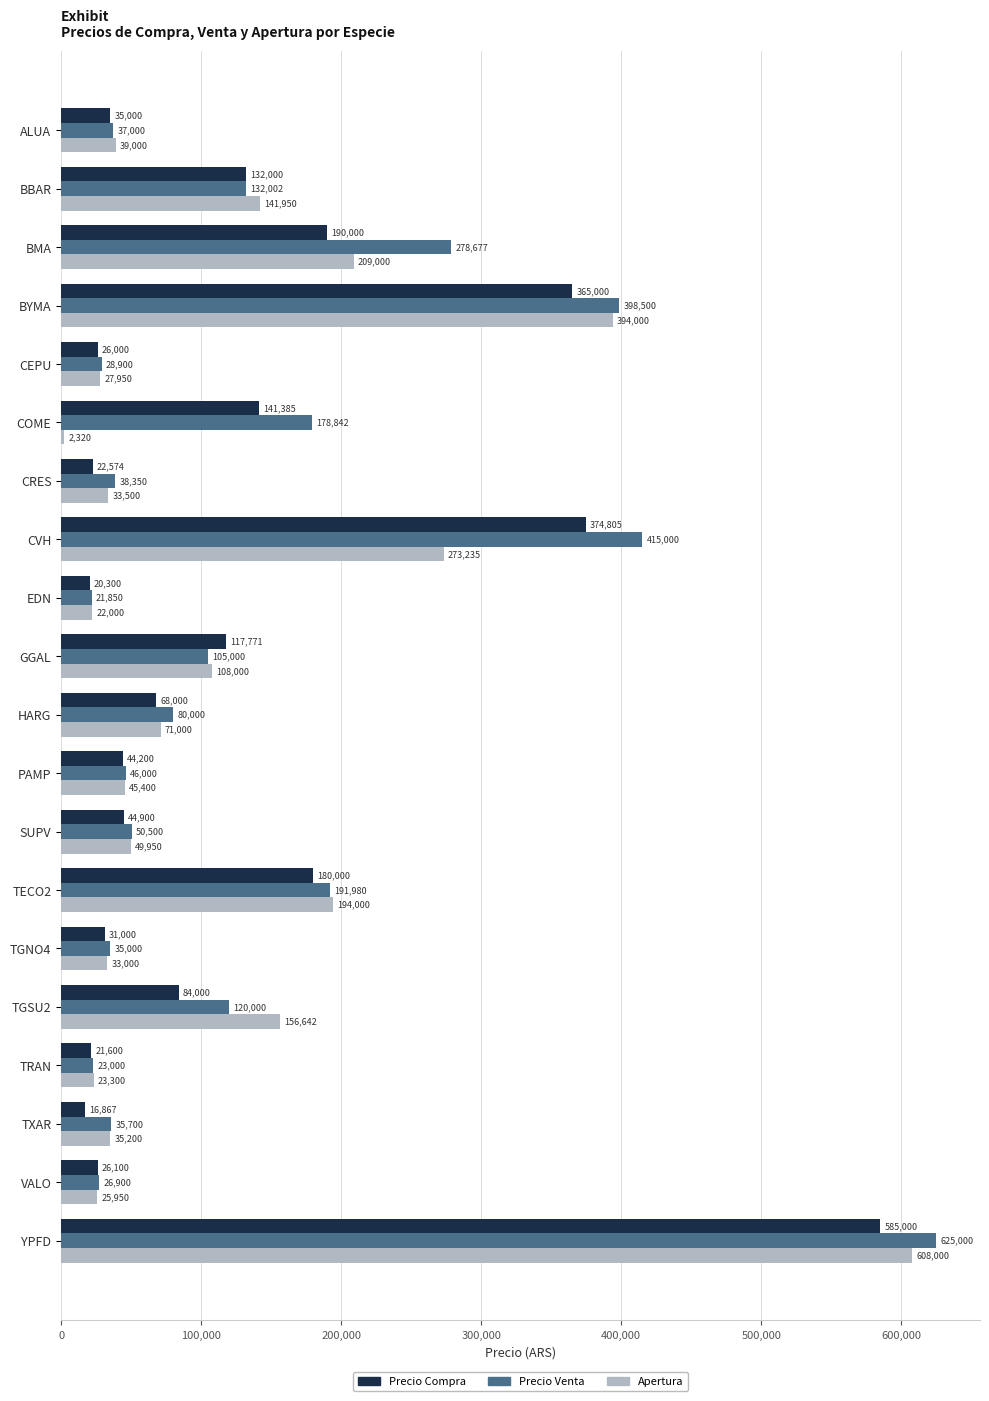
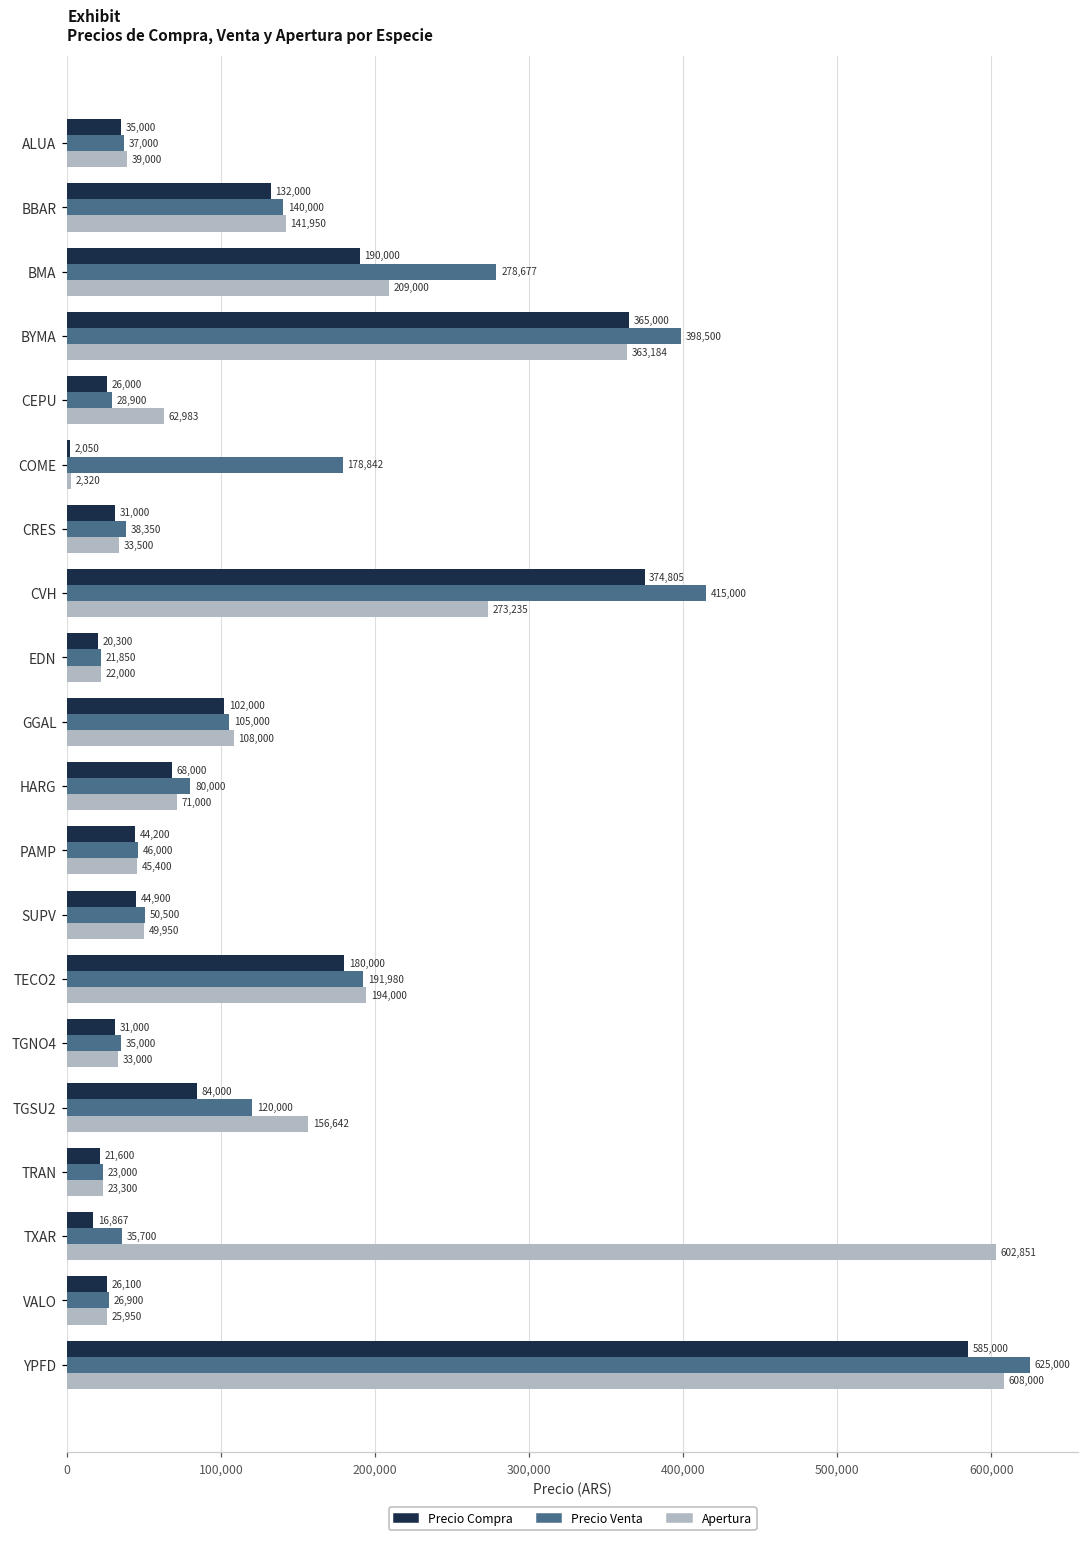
  {
    "Precio Compra": {
      "ALUA": "35,000",
      "BBAR": "132,000",
      "BMA": "190,000",
      "BYMA": "365,000",
      "CEPU": "26,000",
-     "COME": "141,385",
-     "CRES": "22,574",
+     "COME": "2,050",
+     "CRES": "31,000",
      "CVH": "374,805",
      "EDN": "20,300",
-     "GGAL": "117,771",
+     "GGAL": "102,000",
      "HARG": "68,000",
      "PAMP": "44,200",
      "SUPV": "44,900",
      "TECO2": "180,000",
      "TGNO4": "31,000",
      "TGSU2": "84,000",
      "TRAN": "21,600",
      "TXAR": "16,867",
      "VALO": "26,100",
      "YPFD": "585,000"
    },
    "Precio Venta": {
      "ALUA": "37,000",
-     "BBAR": "132,002",
+     "BBAR": "140,000",
      "BMA": "278,677",
      "BYMA": "398,500",
      "CEPU": "28,900",
      "COME": "178,842",
      "CRES": "38,350",
      "CVH": "415,000",
      "EDN": "21,850",
      "GGAL": "105,000",
      "HARG": "80,000",
      "PAMP": "46,000",
      "SUPV": "50,500",
      "TECO2": "191,980",
      "TGNO4": "35,000",
      "TGSU2": "120,000",
      "TRAN": "23,000",
      "TXAR": "35,700",
      "VALO": "26,900",
      "YPFD": "625,000"
    },
    "Apertura": {
      "ALUA": "39,000",
      "BBAR": "141,950",
      "BMA": "209,000",
-     "BYMA": "394,000",
-     "CEPU": "27,950",
+     "BYMA": "363,184",
+     "CEPU": "62,983",
      "COME": "2,320",
      "CRES": "33,500",
      "CVH": "273,235",
      "EDN": "22,000",
      "GGAL": "108,000",
      "HARG": "71,000",
      "PAMP": "45,400",
      "SUPV": "49,950",
      "TECO2": "194,000",
      "TGNO4": "33,000",
      "TGSU2": "156,642",
      "TRAN": "23,300",
-     "TXAR": "35,200",
+     "TXAR": "602,851",
      "VALO": "25,950",
      "YPFD": "608,000"
    }
  }
